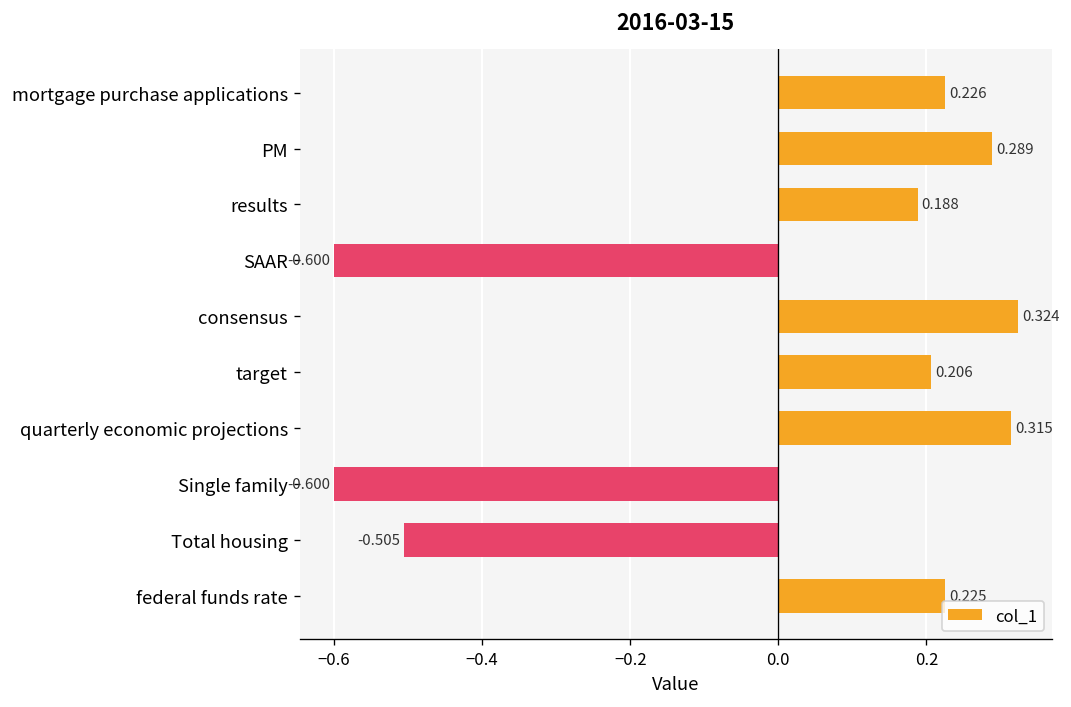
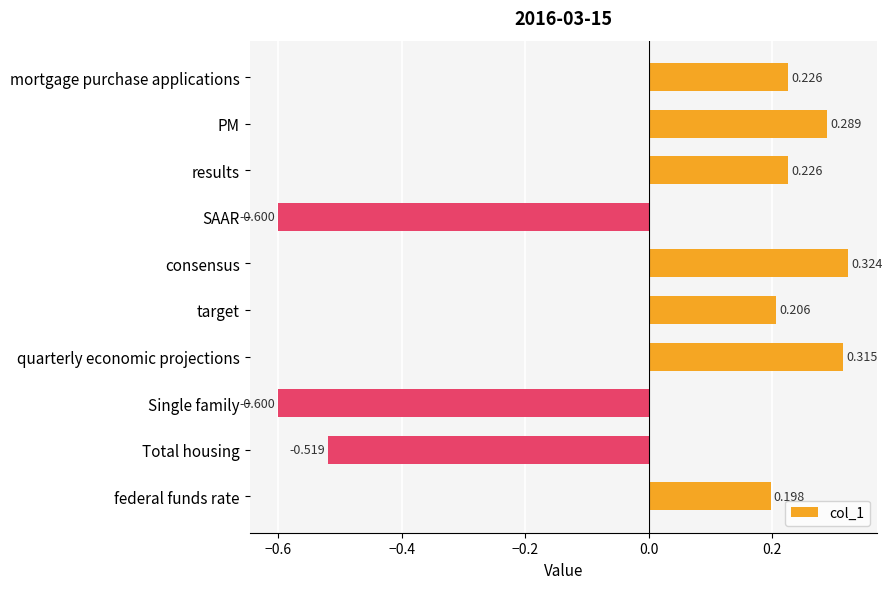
  {
    "mortgage purchase applications": 0.226,
    "PM": 0.289,
-   "results": 0.188,
+   "results": 0.226,
    "SAAR": -0.600,
    "consensus": 0.324,
    "target": 0.206,
    "quarterly economic projections": 0.315,
    "Single family": -0.600,
-   "Total housing": -0.505,
-   "federal funds rate": 0.23
+   "Total housing": -0.519,
+   "federal funds rate": 0.20
  }
